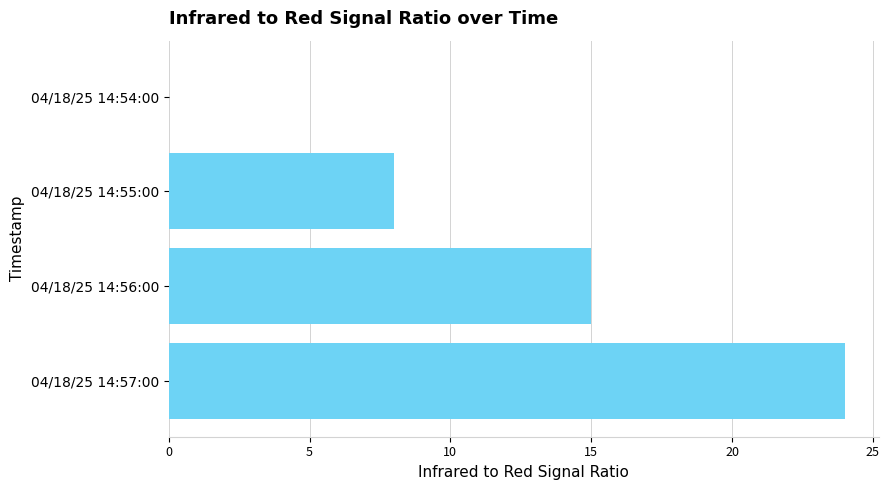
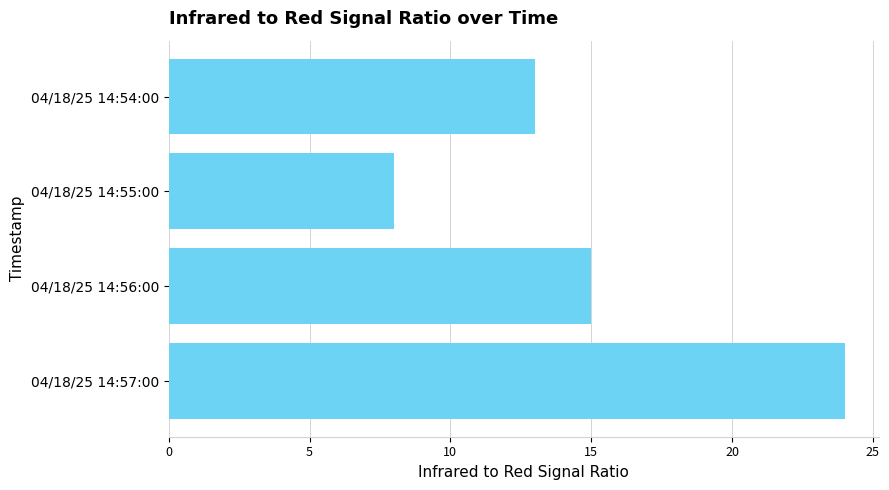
  {
-   "04/18/25 14:54:00": 0,
+   "04/18/25 14:54:00": 13,
    "04/18/25 14:55:00": 8,
    "04/18/25 14:56:00": 15,
    "04/18/25 14:57:00": 24
  }
